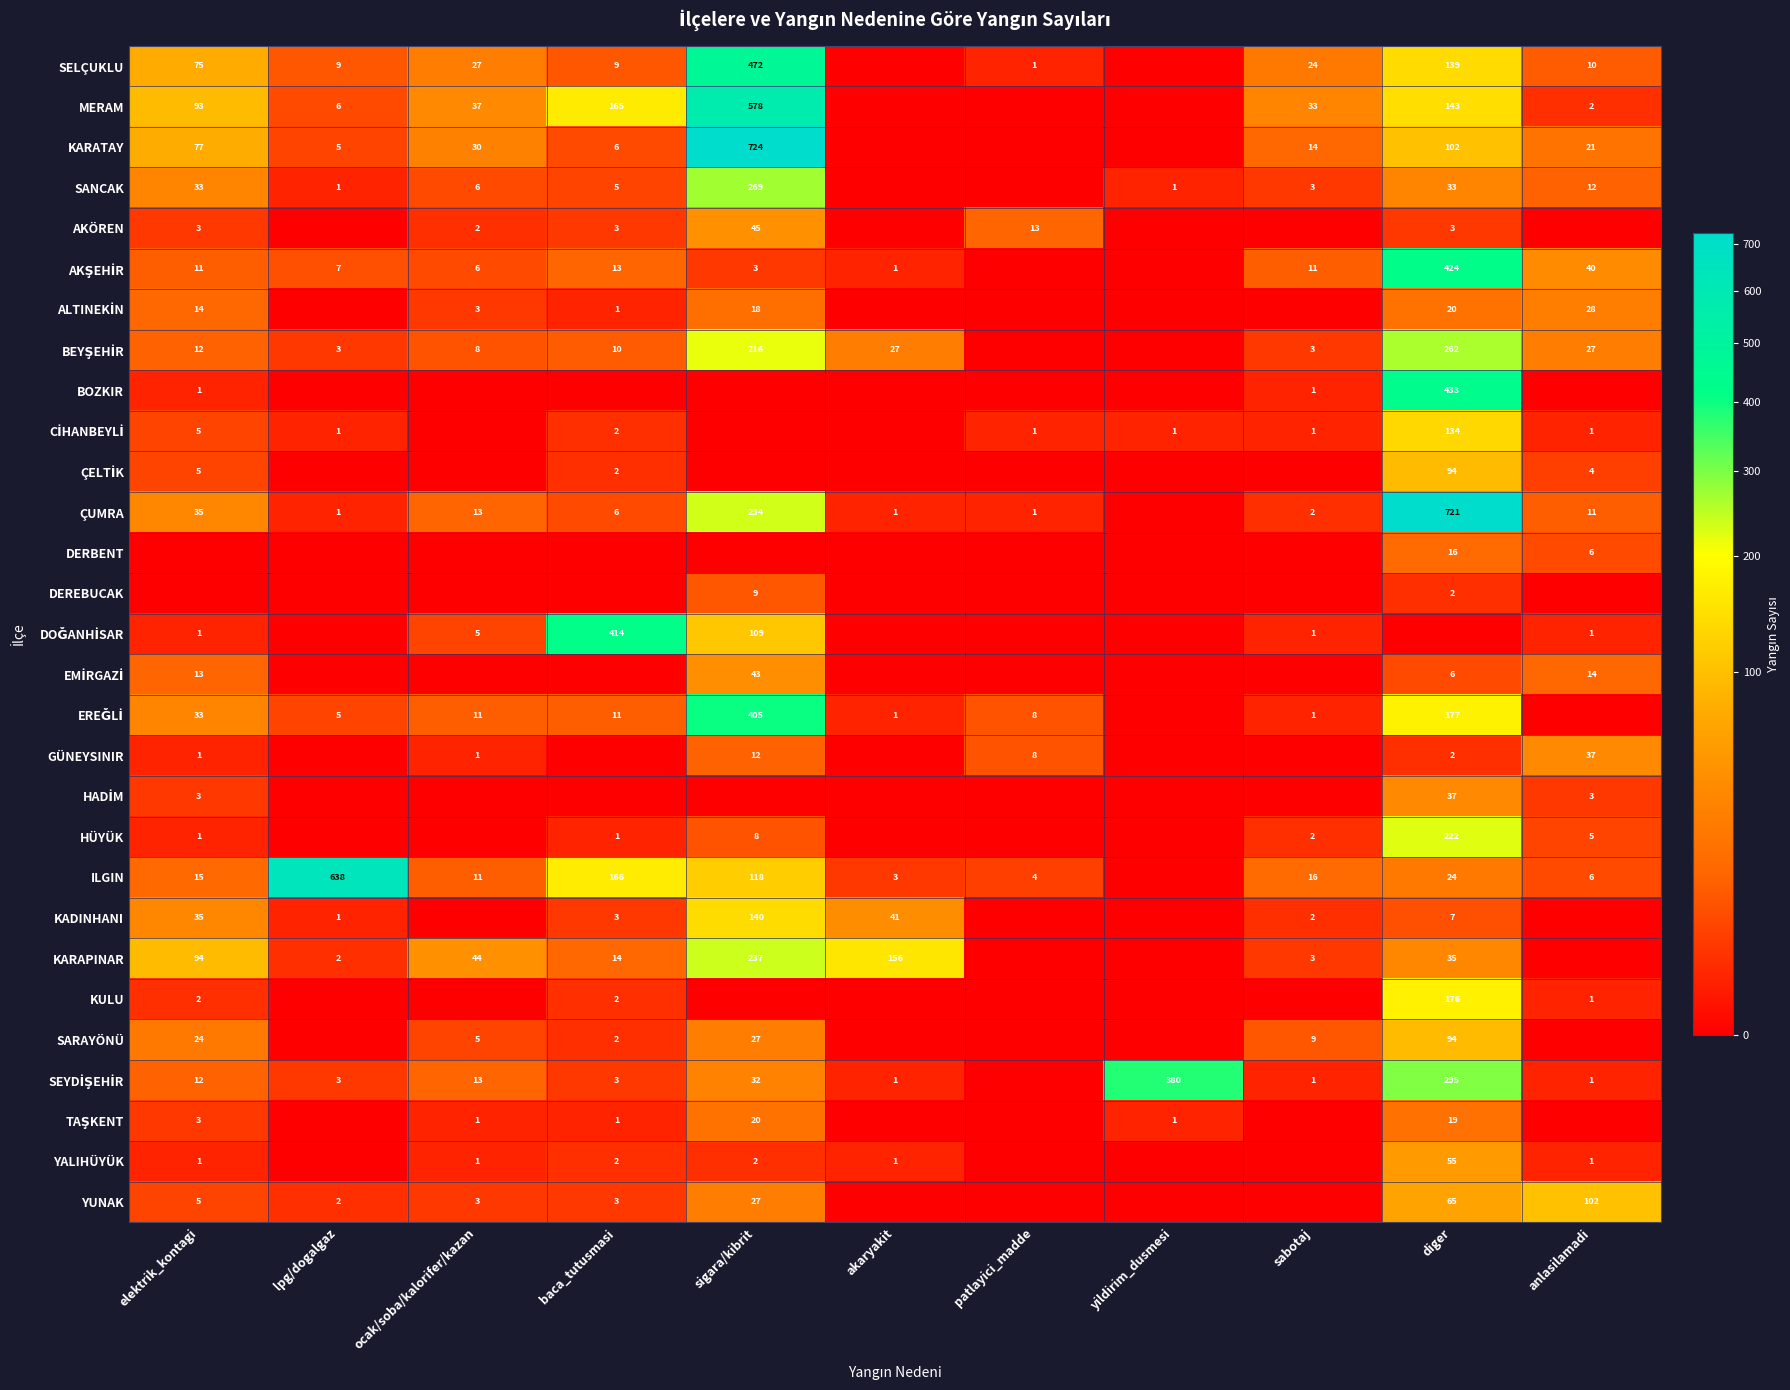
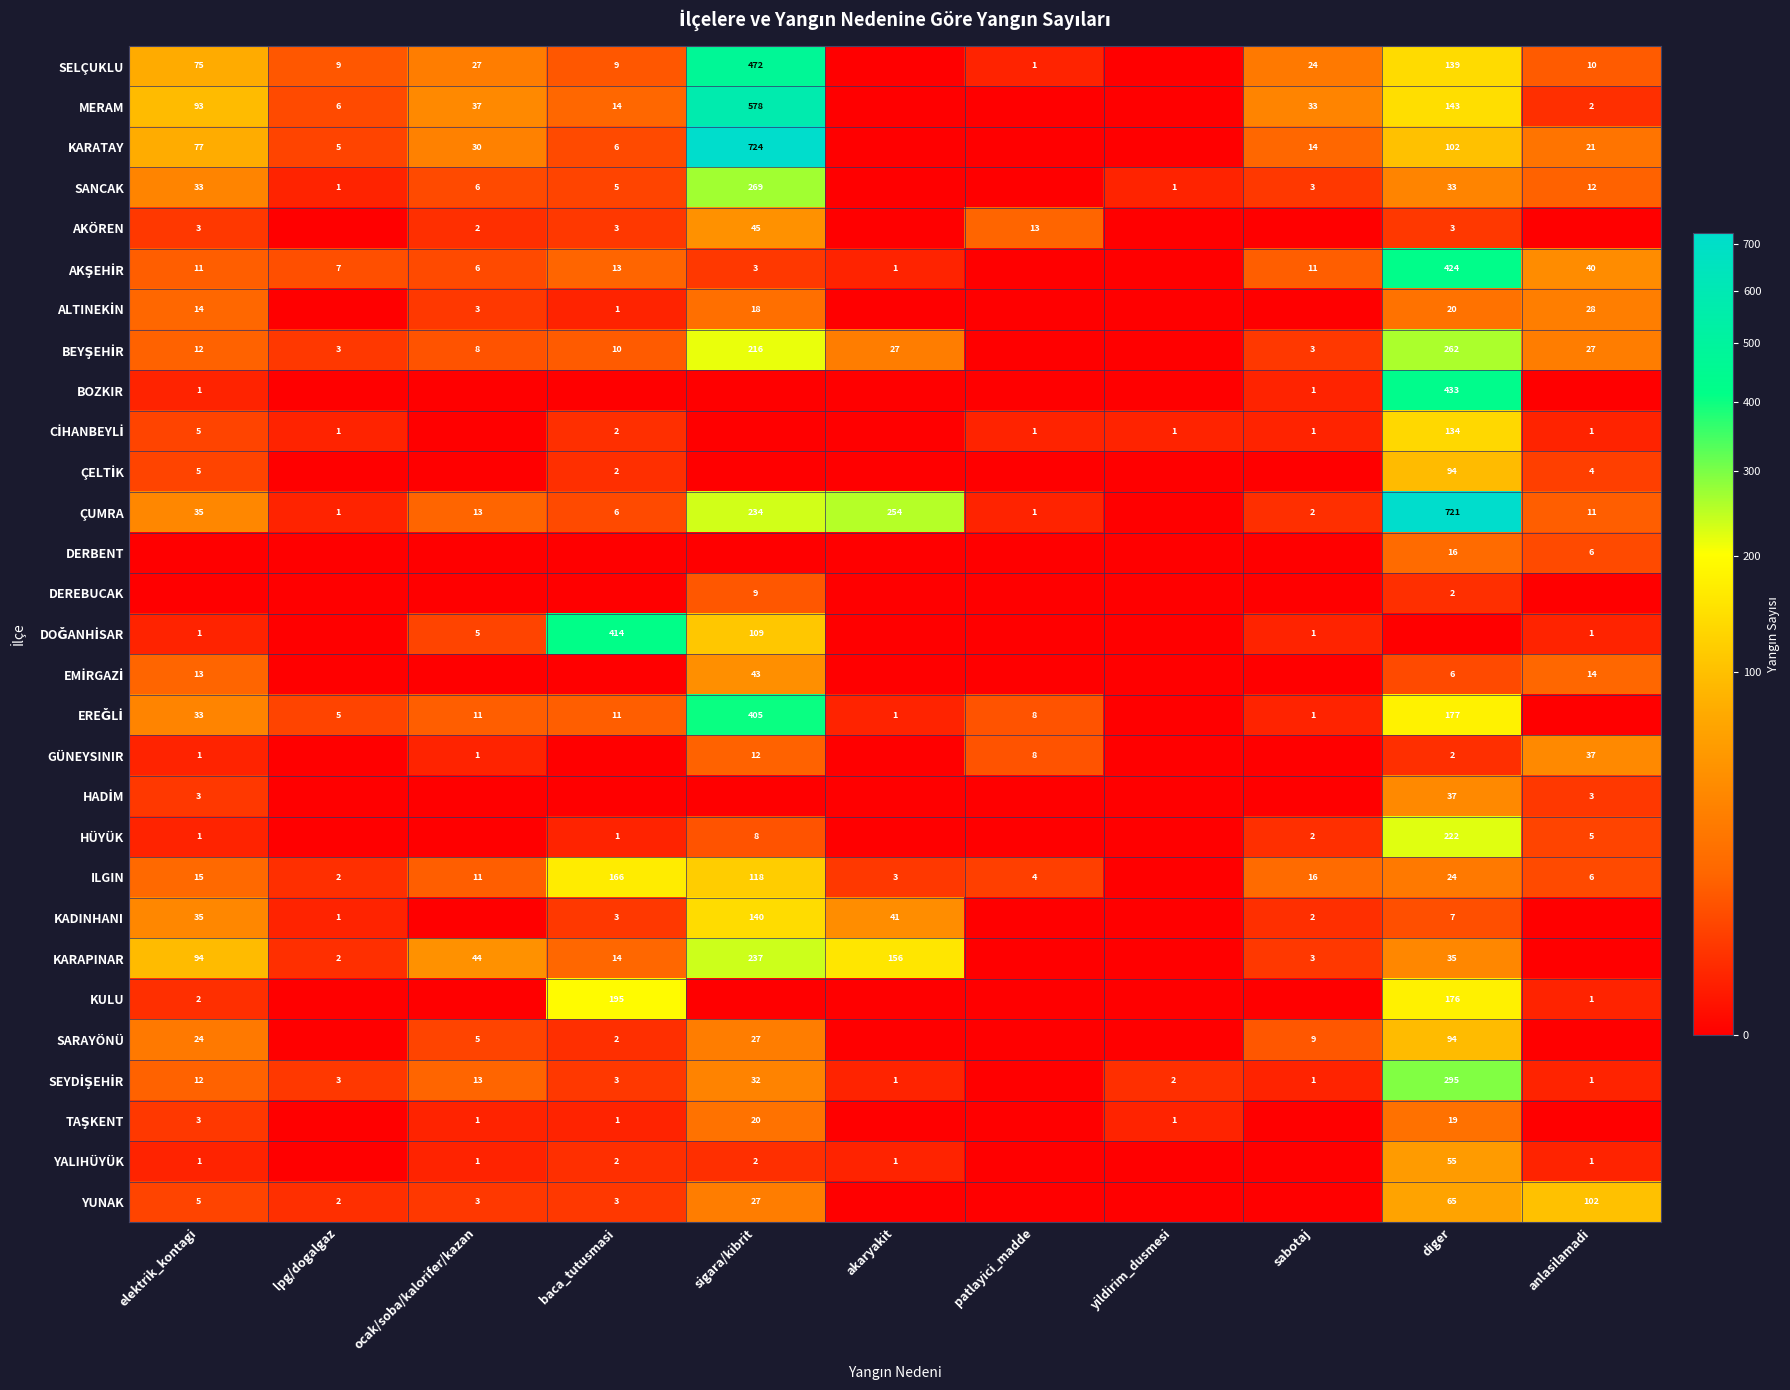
  {
    "SELÇUKLU": {
      "elektrik_kontagi": 75,
      "lpg/dogalgaz": 9,
      "ocak/soba/kalorifer/kazan": 27,
      "baca_tutusmasi": 9,
      "sigara/kibrit": 472,
      "patlayici_madde": 1,
      "sabotaj": 24,
      "diger": 139,
      "anlasilamadi": 10
    },
    "MERAM": {
      "elektrik_kontagi": 93,
      "lpg/dogalgaz": 6,
      "ocak/soba/kalorifer/kazan": 37,
-     "baca_tutusmasi": 165,
+     "baca_tutusmasi": 14,
      "sigara/kibrit": 578,
      "sabotaj": 33,
      "diger": 143,
      "anlasilamadi": 2
    },
    "KARATAY": {
      "elektrik_kontagi": 77,
      "lpg/dogalgaz": 5,
      "ocak/soba/kalorifer/kazan": 30,
      "baca_tutusmasi": 6,
      "sigara/kibrit": 724,
      "sabotaj": 14,
      "diger": 102,
      "anlasilamadi": 21
    },
    "SANCAK": {
      "elektrik_kontagi": 33,
      "lpg/dogalgaz": 1,
      "ocak/soba/kalorifer/kazan": 6,
      "baca_tutusmasi": 5,
      "sigara/kibrit": 269,
      "yildirim_dusmesi": 1,
      "sabotaj": 3,
      "diger": 33,
      "anlasilamadi": 12
    },
    "AKÖREN": {
      "elektrik_kontagi": 3,
      "ocak/soba/kalorifer/kazan": 2,
      "baca_tutusmasi": 3,
      "sigara/kibrit": 45,
      "patlayici_madde": 13,
      "diger": 3
    },
    "AKŞEHİR": {
      "elektrik_kontagi": 11,
      "lpg/dogalgaz": 7,
      "ocak/soba/kalorifer/kazan": 6,
      "baca_tutusmasi": 13,
      "sigara/kibrit": 3,
      "akaryakit": 1,
      "sabotaj": 11,
      "diger": 424,
      "anlasilamadi": 40
    },
    "ALTINEKİN": {
      "elektrik_kontagi": 14,
      "ocak/soba/kalorifer/kazan": 3,
      "baca_tutusmasi": 1,
      "sigara/kibrit": 18,
      "diger": 20,
      "anlasilamadi": 28
    },
    "BEYŞEHİR": {
      "elektrik_kontagi": 12,
      "lpg/dogalgaz": 3,
      "ocak/soba/kalorifer/kazan": 8,
      "baca_tutusmasi": 10,
      "sigara/kibrit": 216,
      "akaryakit": 27,
      "sabotaj": 3,
      "diger": 262,
      "anlasilamadi": 27
    },
    "BOZKIR": {
      "elektrik_kontagi": 1,
      "sabotaj": 1,
      "diger": 433
    },
    "CİHANBEYLİ": {
      "elektrik_kontagi": 5,
      "lpg/dogalgaz": 1,
      "baca_tutusmasi": 2,
      "patlayici_madde": 1,
      "yildirim_dusmesi": 1,
      "sabotaj": 1,
      "diger": 134,
      "anlasilamadi": 1
    },
    "ÇELTİK": {
      "elektrik_kontagi": 5,
      "baca_tutusmasi": 2,
      "diger": 94,
      "anlasilamadi": 4
    },
    "ÇUMRA": {
      "elektrik_kontagi": 35,
      "lpg/dogalgaz": 1,
      "ocak/soba/kalorifer/kazan": 13,
      "baca_tutusmasi": 6,
      "sigara/kibrit": 234,
-     "akaryakit": 1,
+     "akaryakit": 254,
      "patlayici_madde": 1,
      "sabotaj": 2,
      "diger": 721,
      "anlasilamadi": 11
    },
    "DERBENT": {
      "diger": 16,
      "anlasilamadi": 6
    },
    "DEREBUCAK": {
      "sigara/kibrit": 9,
      "diger": 2
    },
    "DOĞANHİSAR": {
      "elektrik_kontagi": 1,
      "ocak/soba/kalorifer/kazan": 5,
      "baca_tutusmasi": 414,
      "sigara/kibrit": 109,
      "sabotaj": 1,
      "anlasilamadi": 1
    },
    "EMİRGAZİ": {
      "elektrik_kontagi": 13,
      "sigara/kibrit": 43,
      "diger": 6,
      "anlasilamadi": 14
    },
    "EREĞLİ": {
      "elektrik_kontagi": 33,
      "lpg/dogalgaz": 5,
      "ocak/soba/kalorifer/kazan": 11,
      "baca_tutusmasi": 11,
      "sigara/kibrit": 405,
      "akaryakit": 1,
      "patlayici_madde": 8,
      "sabotaj": 1,
      "diger": 177
    },
    "GÜNEYSINIR": {
      "elektrik_kontagi": 1,
      "ocak/soba/kalorifer/kazan": 1,
      "sigara/kibrit": 12,
      "patlayici_madde": 8,
      "diger": 2,
      "anlasilamadi": 37
    },
    "HADİM": {
      "elektrik_kontagi": 3,
      "diger": 37,
      "anlasilamadi": 3
    },
    "HÜYÜK": {
      "elektrik_kontagi": 1,
      "baca_tutusmasi": 1,
      "sigara/kibrit": 8,
      "sabotaj": 2,
      "diger": 222,
      "anlasilamadi": 5
    },
    "ILGIN": {
      "elektrik_kontagi": 15,
-     "lpg/dogalgaz": 638,
+     "lpg/dogalgaz": 2,
      "ocak/soba/kalorifer/kazan": 11,
      "baca_tutusmasi": 166,
      "sigara/kibrit": 118,
      "akaryakit": 3,
      "patlayici_madde": 4,
      "sabotaj": 16,
      "diger": 24,
      "anlasilamadi": 6
    },
    "KADINHANI": {
      "elektrik_kontagi": 35,
      "lpg/dogalgaz": 1,
      "baca_tutusmasi": 3,
      "sigara/kibrit": 140,
      "akaryakit": 41,
      "sabotaj": 2,
      "diger": 7
    },
    "KARAPINAR": {
      "elektrik_kontagi": 94,
      "lpg/dogalgaz": 2,
      "ocak/soba/kalorifer/kazan": 44,
      "baca_tutusmasi": 14,
      "sigara/kibrit": 237,
      "akaryakit": 156,
      "sabotaj": 3,
      "diger": 35
    },
    "KULU": {
      "elektrik_kontagi": 2,
-     "baca_tutusmasi": 2,
+     "baca_tutusmasi": 195,
      "diger": 176,
      "anlasilamadi": 1
    },
    "SARAYÖNÜ": {
      "elektrik_kontagi": 24,
      "ocak/soba/kalorifer/kazan": 5,
      "baca_tutusmasi": 2,
      "sigara/kibrit": 27,
      "sabotaj": 9,
      "diger": 94
    },
    "SEYDİŞEHİR": {
      "elektrik_kontagi": 12,
      "lpg/dogalgaz": 3,
      "ocak/soba/kalorifer/kazan": 13,
      "baca_tutusmasi": 3,
      "sigara/kibrit": 32,
      "akaryakit": 1,
-     "yildirim_dusmesi": 380,
+     "yildirim_dusmesi": 2,
      "sabotaj": 1,
      "diger": 295,
      "anlasilamadi": 1
    },
    "TAŞKENT": {
      "elektrik_kontagi": 3,
      "ocak/soba/kalorifer/kazan": 1,
      "baca_tutusmasi": 1,
      "sigara/kibrit": 20,
      "yildirim_dusmesi": 1,
      "diger": 19
    },
    "YALIHÜYÜK": {
      "elektrik_kontagi": 1,
      "ocak/soba/kalorifer/kazan": 1,
      "baca_tutusmasi": 2,
      "sigara/kibrit": 2,
      "akaryakit": 1,
      "diger": 55,
      "anlasilamadi": 1
    },
    "YUNAK": {
      "elektrik_kontagi": 5,
      "lpg/dogalgaz": 2,
      "ocak/soba/kalorifer/kazan": 3,
      "baca_tutusmasi": 3,
      "sigara/kibrit": 27,
      "diger": 65,
      "anlasilamadi": 102
    }
  }
